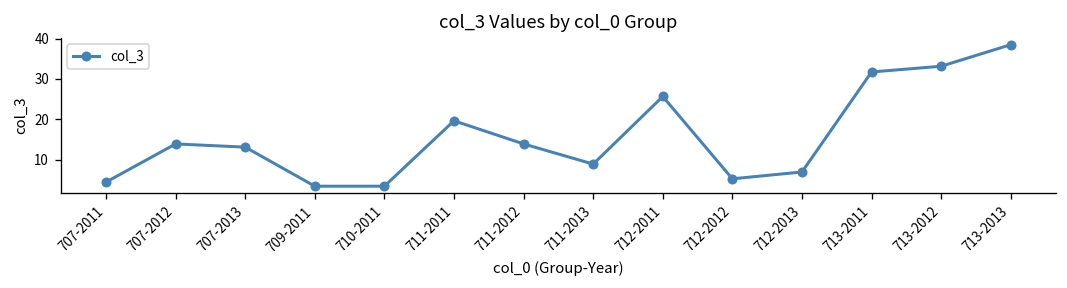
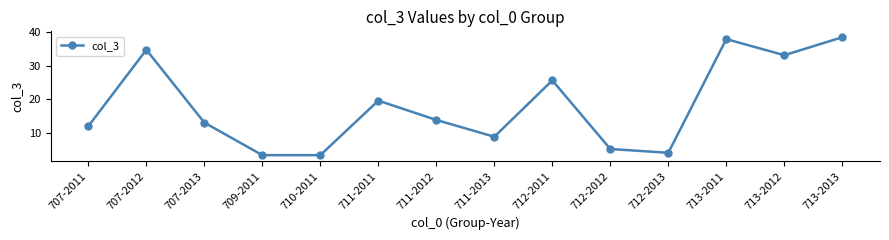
  {
-   "707-2011": 4,
-   "707-2012": 14,
+   "707-2011": 12,
+   "707-2012": 35,
    "707-2013": 13,
    "709-2011": 3,
    "710-2011": 3,
    "711-2011": 20,
    "711-2012": 14,
    "711-2013": 9,
    "712-2011": 26,
    "712-2012": 5,
-   "712-2013": 7,
-   "713-2011": 32,
+   "712-2013": 4,
+   "713-2011": 38,
    "713-2012": 33,
    "713-2013": 38
  }
